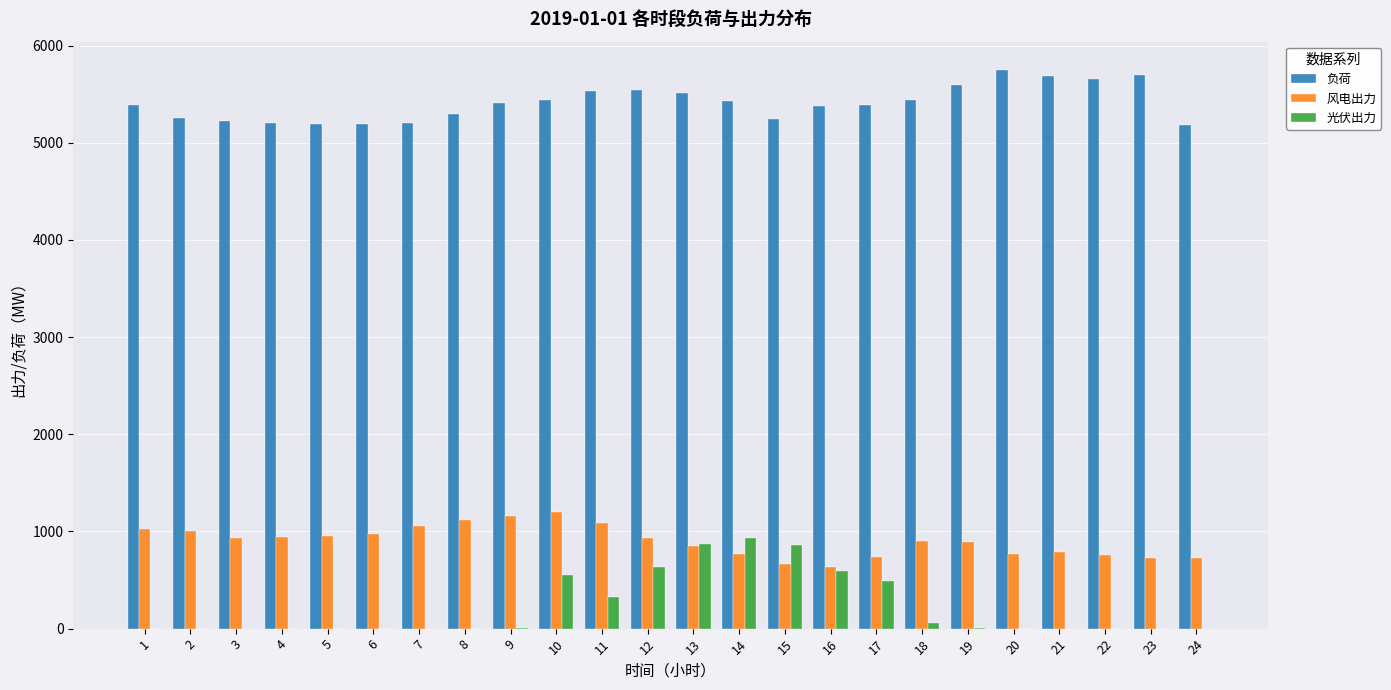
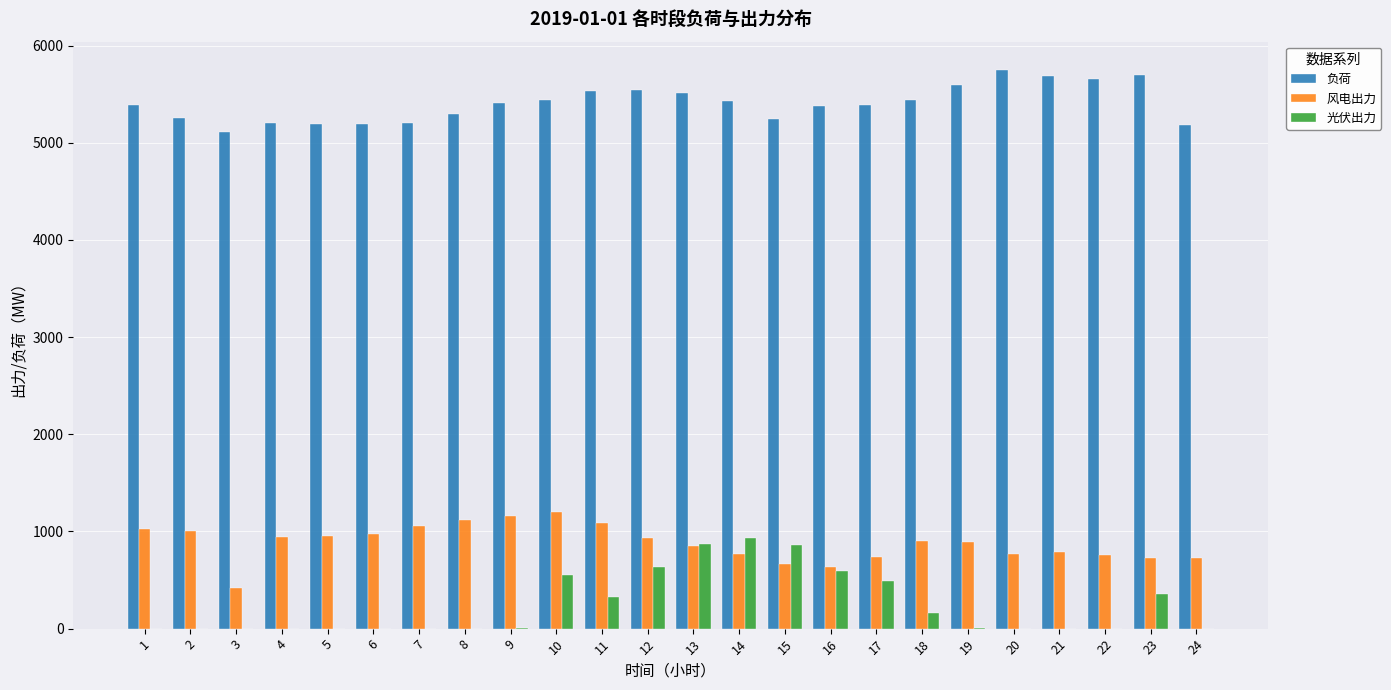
  {
    "负荷": {
      "1": 5400,
      "2": 5300,
-     "3": 5200,
+     "3": 5100,
      "4": 5200,
      "5": 5200,
      "6": 5200,
      "7": 5200,
      "8": 5300,
      "9": 5400,
      "10": 5400,
      "11": 5500,
      "12": 5500,
      "13": 5500,
      "14": 5400,
      "15": 5200,
      "16": 5400,
      "17": 5400,
      "18": 5400,
      "19": 5600,
      "20": 5800,
      "21": 5700,
      "22": 5700,
      "23": 5700,
      "24": 5200
    },
    "风电出力": {
      "1": 1000,
      "2": 1000,
-     "3": 900,
+     "3": 400,
      "4": 900,
      "5": 1000,
      "6": 1000,
      "7": 1100,
      "8": 1100,
      "9": 1200,
      "10": 1200,
      "11": 1100,
      "12": 900,
      "13": 800,
      "14": 800,
      "15": 700,
      "16": 600,
      "17": 700,
      "18": 900,
      "19": 900,
      "20": 800,
      "21": 800,
      "22": 800,
      "23": 700,
      "24": 700
    },
    "光伏出力": {
      "1": 0,
      "2": 0,
      "3": 0,
      "4": 0,
      "5": 0,
      "6": 0,
      "7": 0,
      "10": 500,
      "11": 300,
      "12": 600,
      "13": 900,
      "14": 900,
      "15": 900,
      "16": 600,
      "17": 500,
-     "18": 100,
+     "18": 200,
      "20": 0,
      "21": 0,
      "22": 0,
-     "23": 0,
+     "23": 400,
      "24": 0
    }
  }
